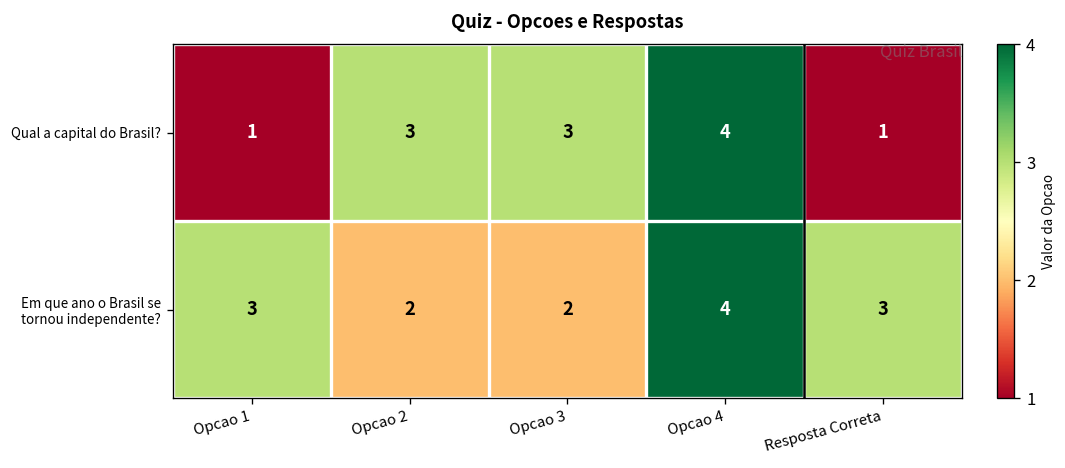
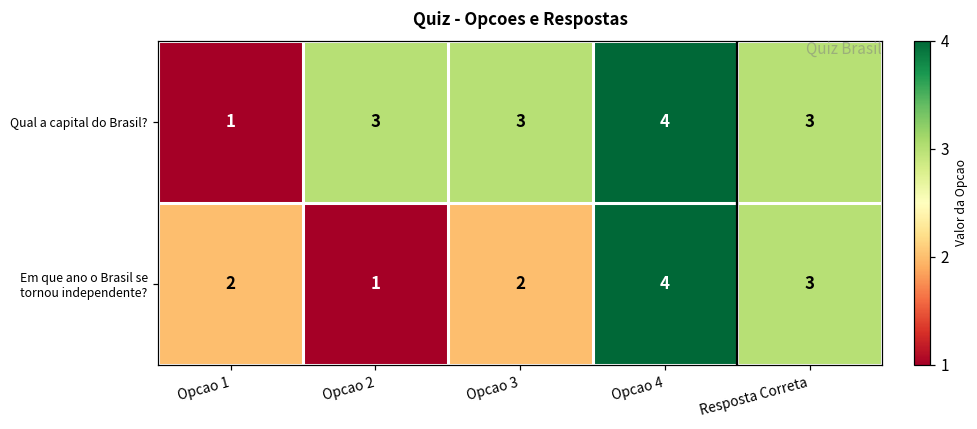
  {
    "Qual a capital do Brasil?": {
      "Opcao 1": 1,
      "Opcao 2": 3,
      "Opcao 3": 3,
      "Opcao 4": 4,
-     "Resposta Correta": 1
+     "Resposta Correta": 3
    },
    "Em que ano o Brasil se tornou independente?": {
-     "Opcao 1": 3,
-     "Opcao 2": 2,
+     "Opcao 1": 2,
+     "Opcao 2": 1,
      "Opcao 3": 2,
      "Opcao 4": 4,
      "Resposta Correta": 3
    }
  }
